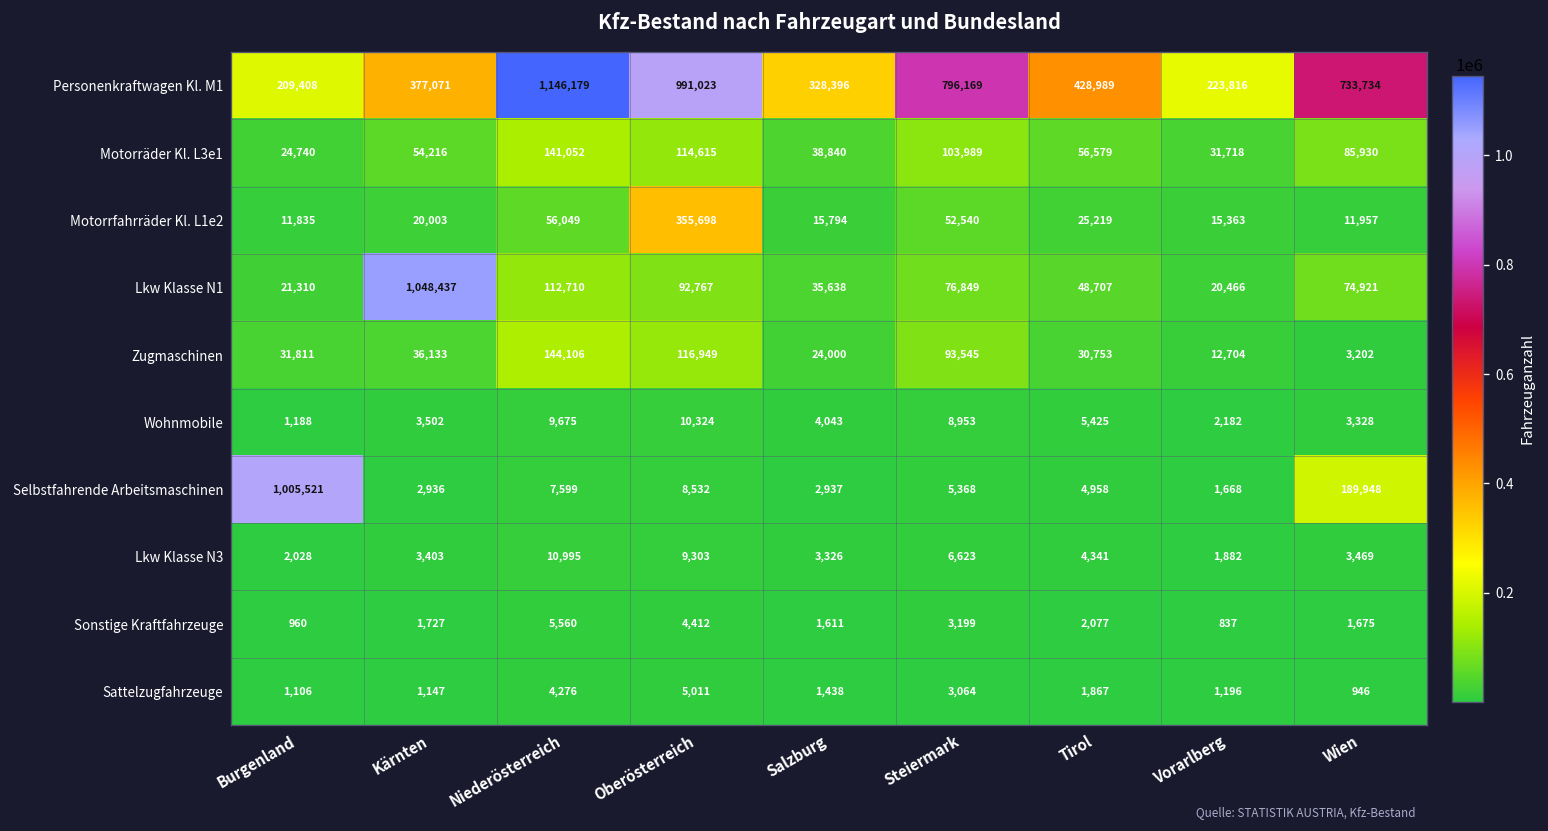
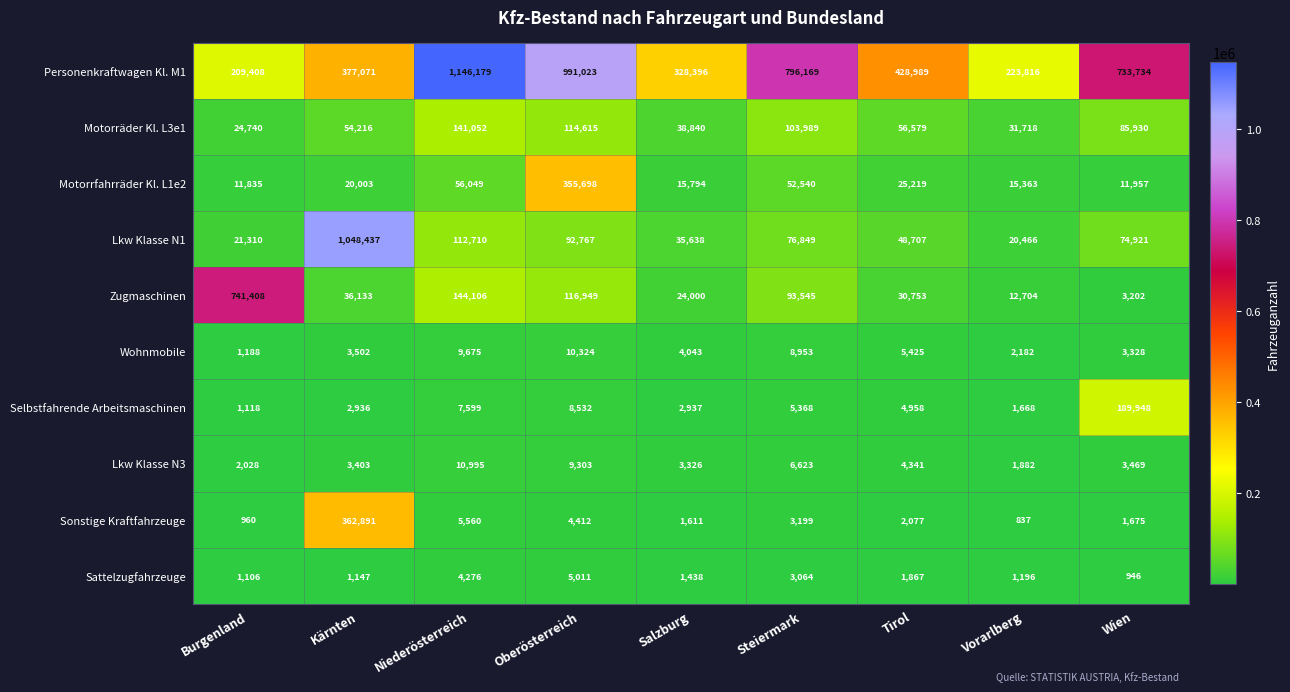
  {
    "Personenkraftwagen Kl. M1": {
      "Burgenland": "209,408",
      "Kärnten": "377,071",
      "Niederösterreich": "1,146,179",
      "Oberösterreich": "991,023",
      "Salzburg": "328,396",
      "Steiermark": "796,169",
      "Tirol": "428,989",
      "Vorarlberg": "223,816",
      "Wien": "733,734"
    },
    "Motorräder Kl. L3e1": {
      "Burgenland": "24,740",
      "Kärnten": "54,216",
      "Niederösterreich": "141,052",
      "Oberösterreich": "114,615",
      "Salzburg": "38,840",
      "Steiermark": "103,989",
      "Tirol": "56,579",
      "Vorarlberg": "31,718",
      "Wien": "85,930"
    },
    "Motorrfahrräder Kl. L1e2": {
      "Burgenland": "11,835",
      "Kärnten": "20,003",
      "Niederösterreich": "56,049",
      "Oberösterreich": "355,698",
      "Salzburg": "15,794",
      "Steiermark": "52,540",
      "Tirol": "25,219",
      "Vorarlberg": "15,363",
      "Wien": "11,957"
    },
    "Lkw Klasse N1": {
      "Burgenland": "21,310",
      "Kärnten": "1,048,437",
      "Niederösterreich": "112,710",
      "Oberösterreich": "92,767",
      "Salzburg": "35,638",
      "Steiermark": "76,849",
      "Tirol": "48,707",
      "Vorarlberg": "20,466",
      "Wien": "74,921"
    },
    "Zugmaschinen": {
-     "Burgenland": "31,811",
+     "Burgenland": "741,408",
      "Kärnten": "36,133",
      "Niederösterreich": "144,106",
      "Oberösterreich": "116,949",
      "Salzburg": "24,000",
      "Steiermark": "93,545",
      "Tirol": "30,753",
      "Vorarlberg": "12,704",
      "Wien": "3,202"
    },
    "Wohnmobile": {
      "Burgenland": "1,188",
      "Kärnten": "3,502",
      "Niederösterreich": "9,675",
      "Oberösterreich": "10,324",
      "Salzburg": "4,043",
      "Steiermark": "8,953",
      "Tirol": "5,425",
      "Vorarlberg": "2,182",
      "Wien": "3,328"
    },
    "Selbstfahrende Arbeitsmaschinen": {
-     "Burgenland": "1,005,521",
+     "Burgenland": "1,118",
      "Kärnten": "2,936",
      "Niederösterreich": "7,599",
      "Oberösterreich": "8,532",
      "Salzburg": "2,937",
      "Steiermark": "5,368",
      "Tirol": "4,958",
      "Vorarlberg": "1,668",
      "Wien": "189,948"
    },
    "Lkw Klasse N3": {
      "Burgenland": "2,028",
      "Kärnten": "3,403",
      "Niederösterreich": "10,995",
      "Oberösterreich": "9,303",
      "Salzburg": "3,326",
      "Steiermark": "6,623",
      "Tirol": "4,341",
      "Vorarlberg": "1,882",
      "Wien": "3,469"
    },
    "Sonstige Kraftfahrzeuge": {
      "Burgenland": "960",
-     "Kärnten": "1,727",
+     "Kärnten": "362,891",
      "Niederösterreich": "5,560",
      "Oberösterreich": "4,412",
      "Salzburg": "1,611",
      "Steiermark": "3,199",
      "Tirol": "2,077",
      "Vorarlberg": "837",
      "Wien": "1,675"
    },
    "Sattelzugfahrzeuge": {
      "Burgenland": "1,106",
      "Kärnten": "1,147",
      "Niederösterreich": "4,276",
      "Oberösterreich": "5,011",
      "Salzburg": "1,438",
      "Steiermark": "3,064",
      "Tirol": "1,867",
      "Vorarlberg": "1,196",
      "Wien": "946"
    }
  }
